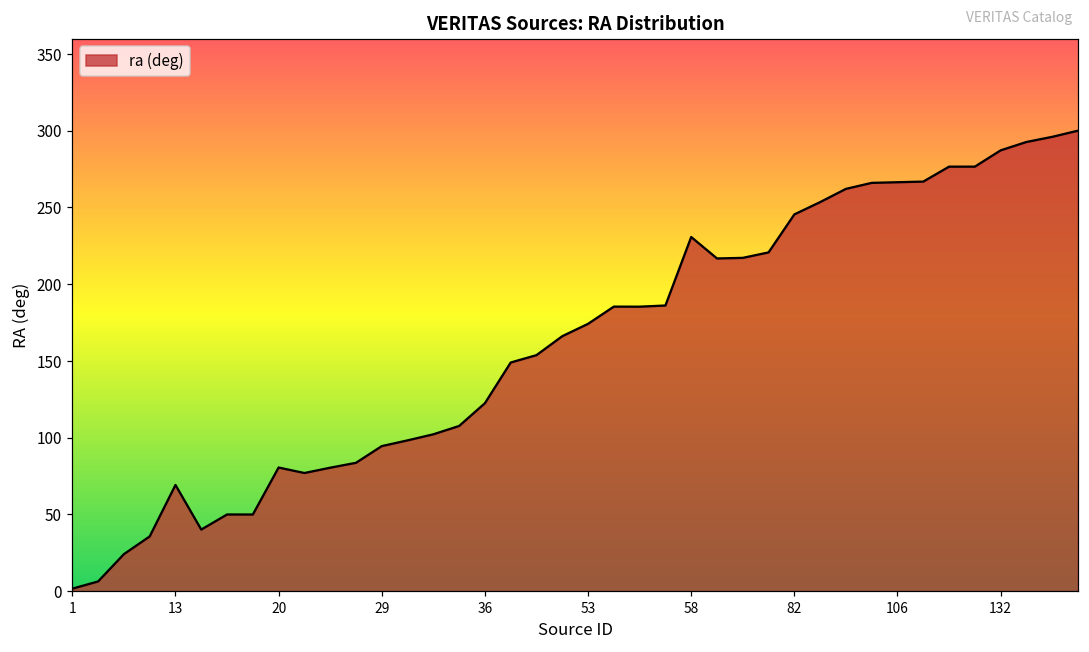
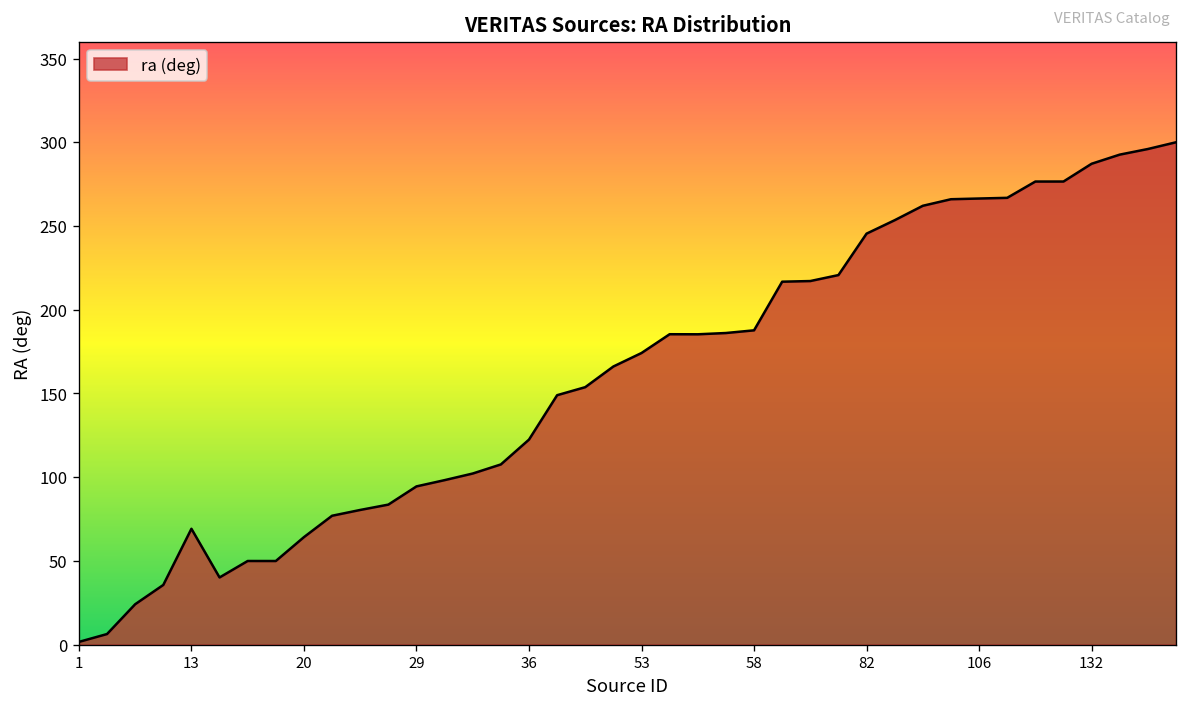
  {
    "1": 2,
    "13": 69,
-   "20": 81,
+   "20": 64,
    "29": 95,
    "36": 122,
    "53": 174,
-   "58": 231,
+   "58": 188,
    "82": 245,
    "106": 266,
    "132": 287
  }
